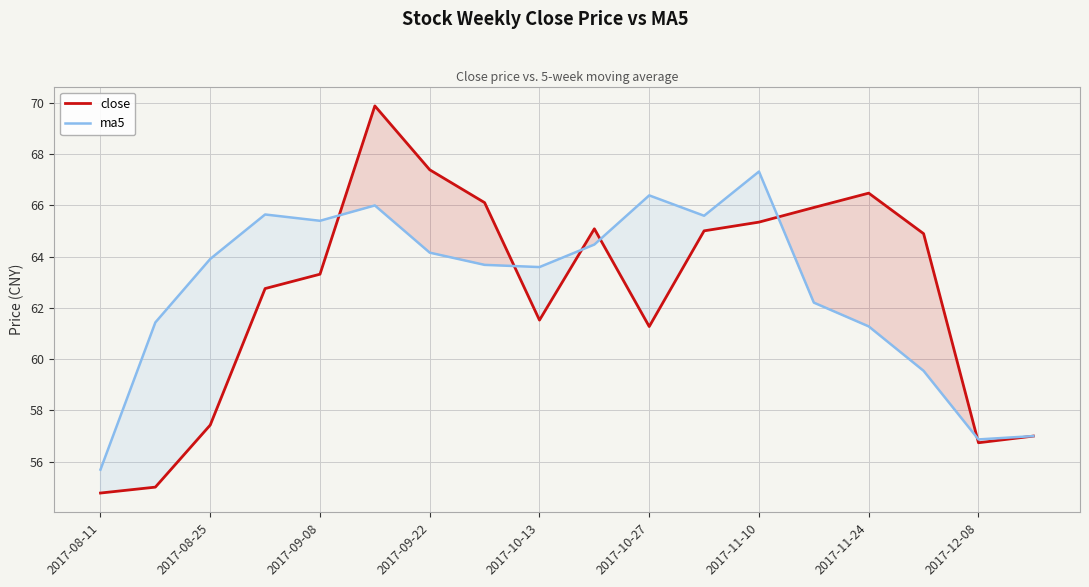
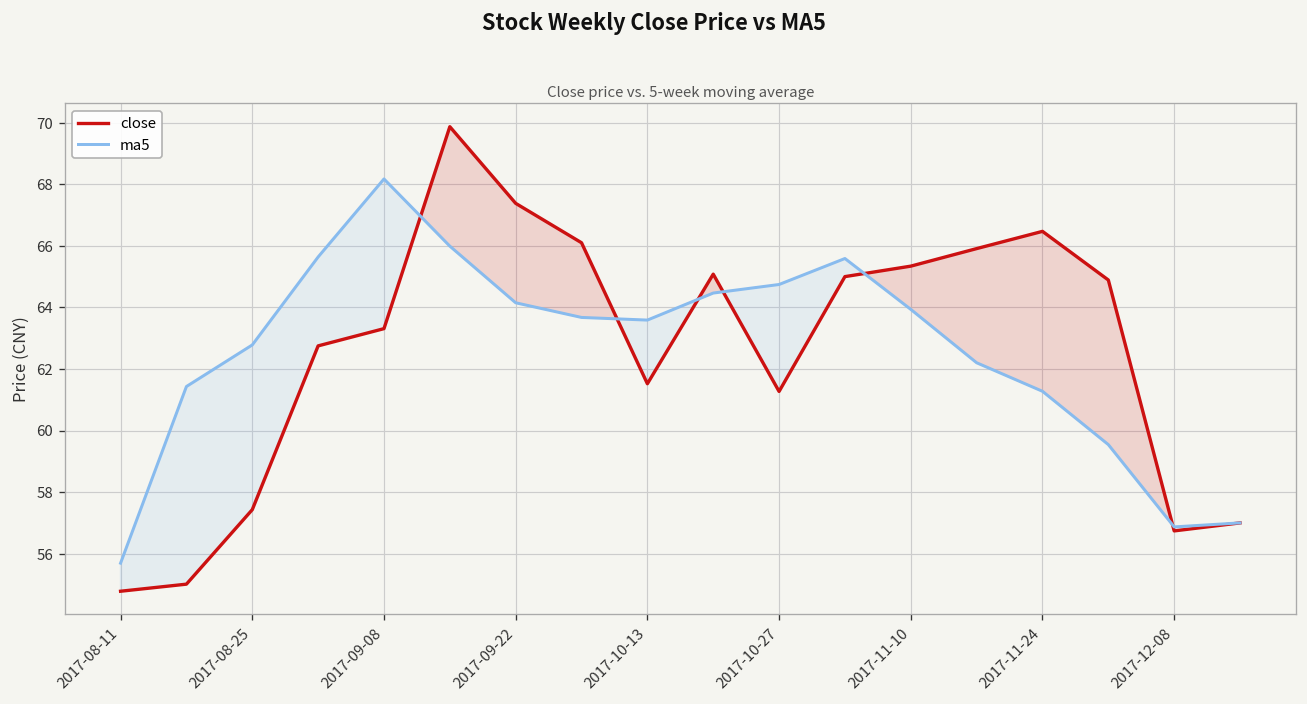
  {
    "close": {
      "2017-08-11": 54.8,
      "2017-08-25": 57.4,
      "2017-09-08": 63.3,
      "2017-09-22": 67.4,
      "2017-10-13": 61.5,
      "2017-10-27": 61.3,
      "2017-11-10": 65.3,
      "2017-11-24": 66.5,
      "2017-12-08": 56.7
    },
    "ma5": {
      "2017-08-11": 55.7,
-     "2017-08-25": 63.9,
-     "2017-09-08": 65.4,
+     "2017-08-25": 62.8,
+     "2017-09-08": 68.2,
      "2017-09-22": 64.2,
      "2017-10-13": 63.6,
-     "2017-10-27": 66.4,
-     "2017-11-10": 67.3,
+     "2017-10-27": 64.7,
+     "2017-11-10": 63.9,
      "2017-11-24": 61.3,
      "2017-12-08": 56.9
    }
  }
